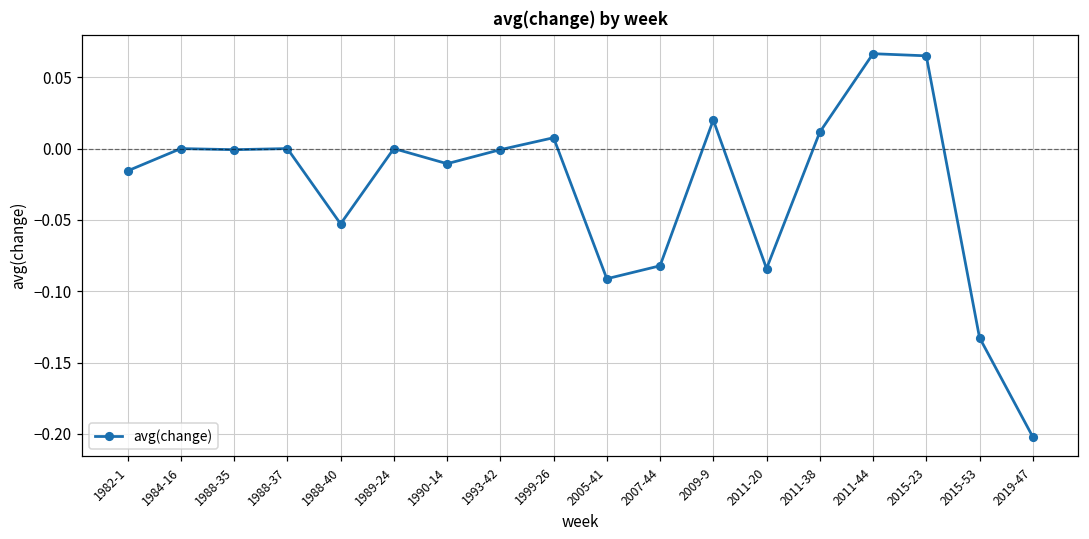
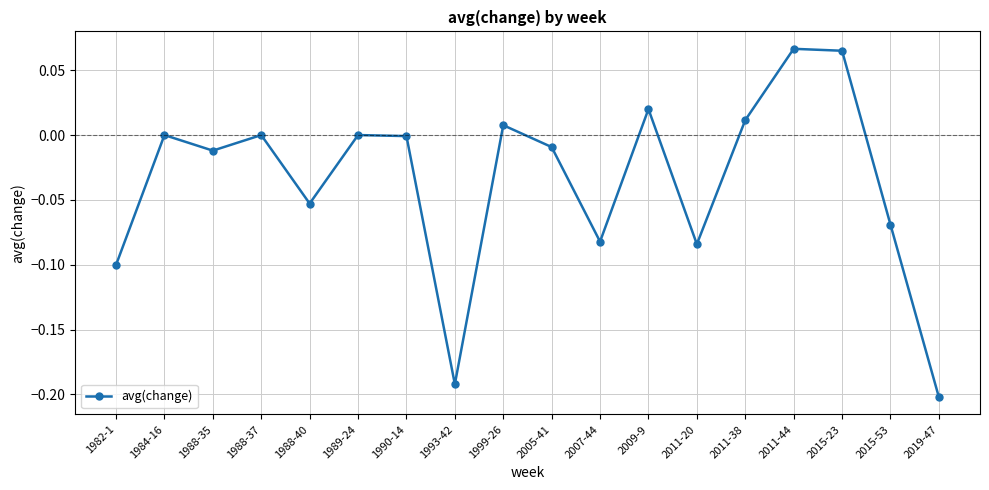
  {
-   "1982-1": -0.016,
+   "1982-1": -0.100,
    "1984-16": 0.000,
-   "1988-35": -0.001,
+   "1988-35": -0.012,
    "1988-37": 0.000,
    "1988-40": -0.053,
    "1989-24": 0.000,
-   "1990-14": -0.011,
-   "1993-42": -0.001,
+   "1990-14": -0.001,
+   "1993-42": -0.192,
    "1999-26": 0.008,
-   "2005-41": -0.091,
+   "2005-41": -0.009,
    "2007-44": -0.082,
    "2009-9": 0.020,
    "2011-20": -0.084,
    "2011-38": 0.011,
    "2011-44": 0.066,
    "2015-23": 0.065,
-   "2015-53": -0.132,
+   "2015-53": -0.069,
    "2019-47": -0.202
  }
